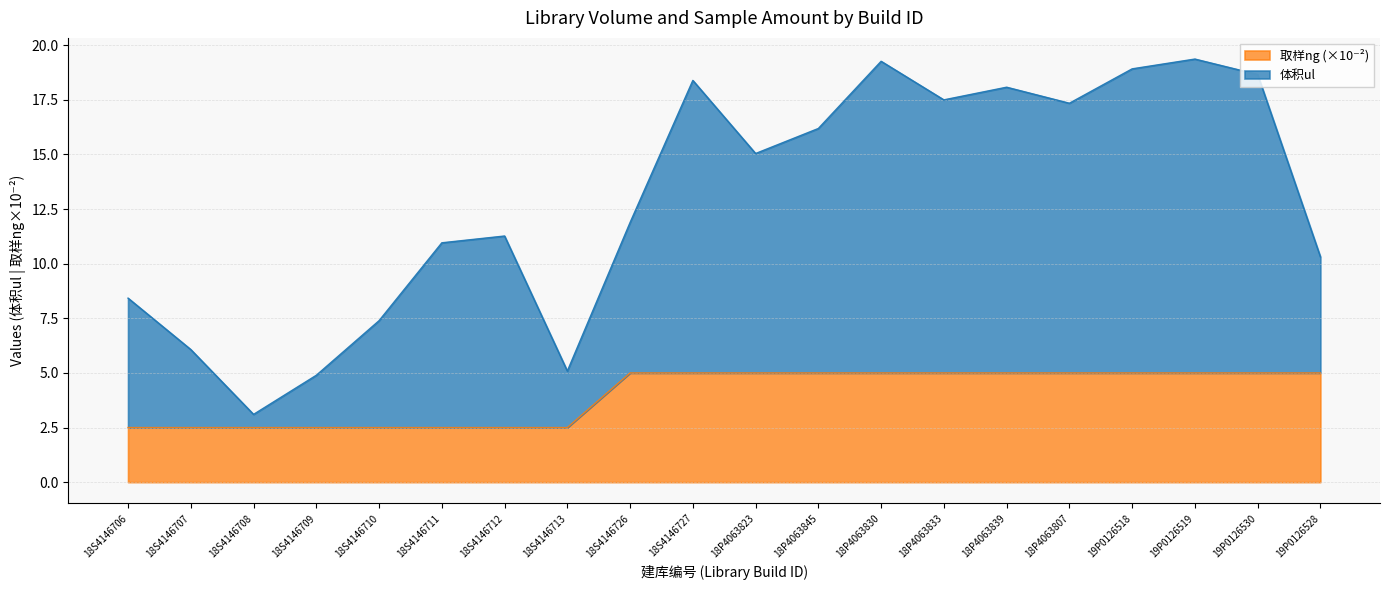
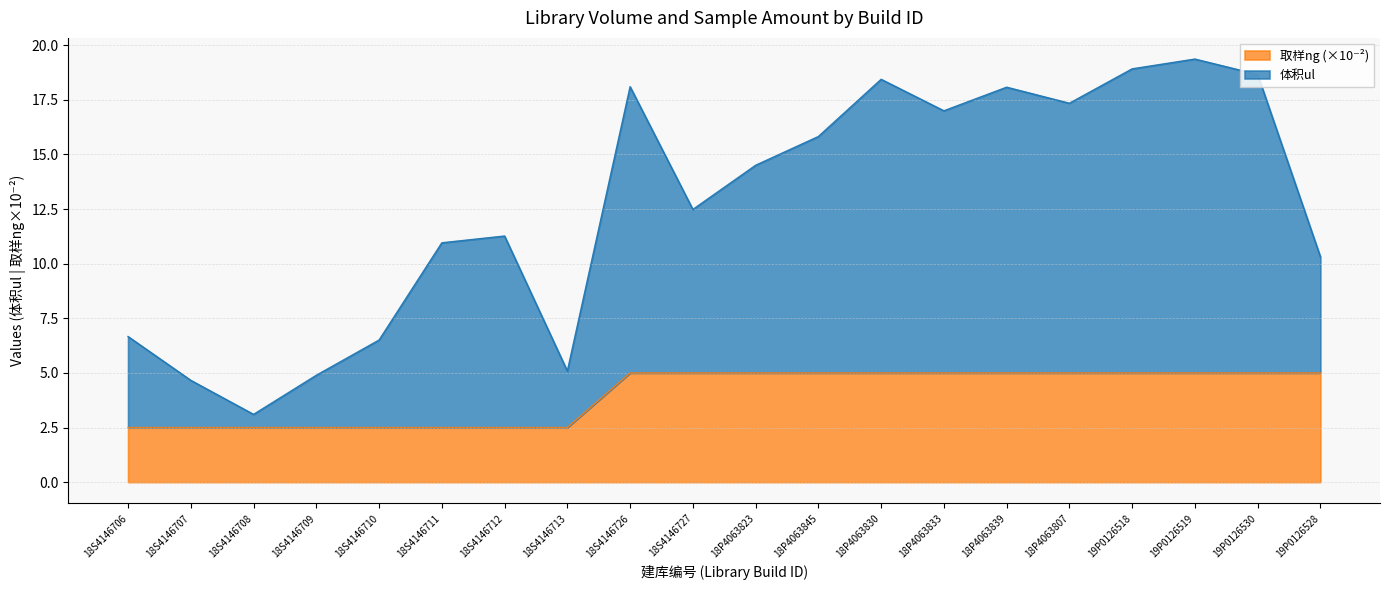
  {
    "取样ng (×10⁻²)": {
      "18S4146706": 2.5,
      "18S4146707": 2.5,
      "18S4146708": 2.5,
      "18S4146709": 2.5,
      "18S4146710": 2.5,
      "18S4146711": 2.5,
      "18S4146712": 2.5,
      "18S4146713": 2.5,
      "18S4146726": 5.0,
      "18S4146727": 5.0,
      "18P4063823": 5.0,
      "18P4063845": 5.0,
      "18P4063830": 5.0,
      "18P4063833": 5.0,
      "18P4063839": 5.0,
      "18P4063807": 5.0,
      "19P0126518": 5.0,
      "19P0126519": 5.0,
      "19P0126530": 5.0,
      "19P0126528": 5.0
    },
    "体积ul": {
-     "18S4146706": 5.9,
-     "18S4146707": 3.6,
+     "18S4146706": 4.2,
+     "18S4146707": 2.2,
      "18S4146708": 0.6,
      "18S4146709": 2.4,
-     "18S4146710": 4.9,
+     "18S4146710": 4.0,
      "18S4146711": 8.5,
      "18S4146712": 8.8,
      "18S4146713": 2.6,
-     "18S4146726": 6.9,
-     "18S4146727": 13.4,
-     "18P4063823": 10.0,
-     "18P4063845": 11.2,
-     "18P4063830": 14.3,
-     "18P4063833": 12.5,
+     "18S4146726": 13.1,
+     "18S4146727": 7.5,
+     "18P4063823": 9.5,
+     "18P4063845": 10.8,
+     "18P4063830": 13.4,
+     "18P4063833": 12.0,
      "18P4063839": 13.1,
      "18P4063807": 12.3,
      "19P0126518": 13.9,
      "19P0126519": 14.4,
      "19P0126528": 5.3
    }
  }
